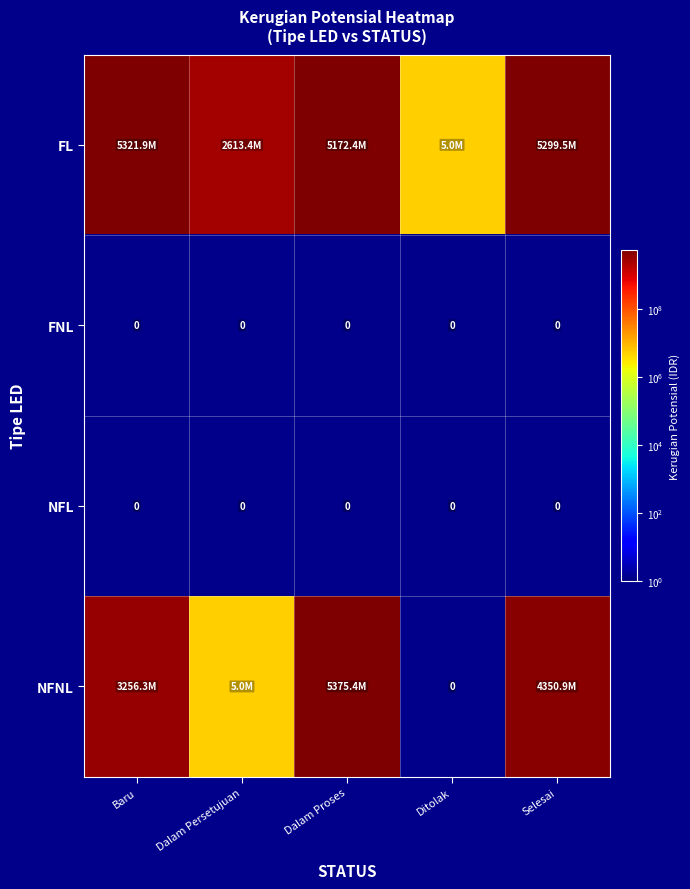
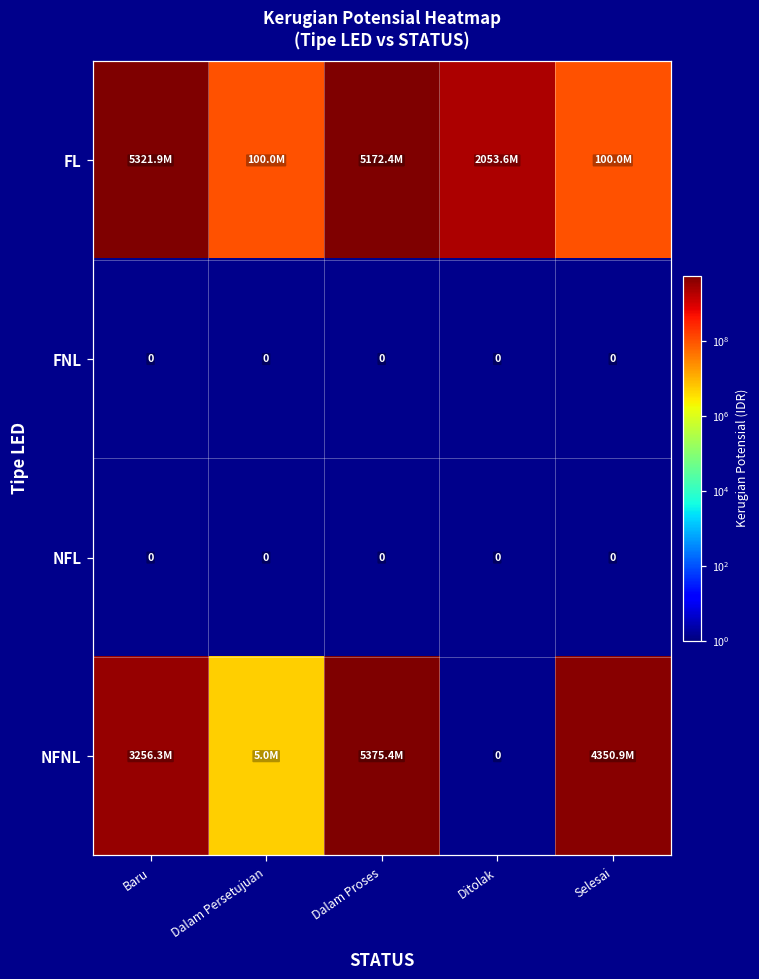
  {
    "FL": {
-     "Dalam Persetujuan": "2613.4M",
-     "Ditolak": "5.0M",
-     "Selesai": "5299.5M"
+     "Dalam Persetujuan": "100.0M",
+     "Ditolak": "2053.6M",
+     "Selesai": "100.0M"
    }
  }
